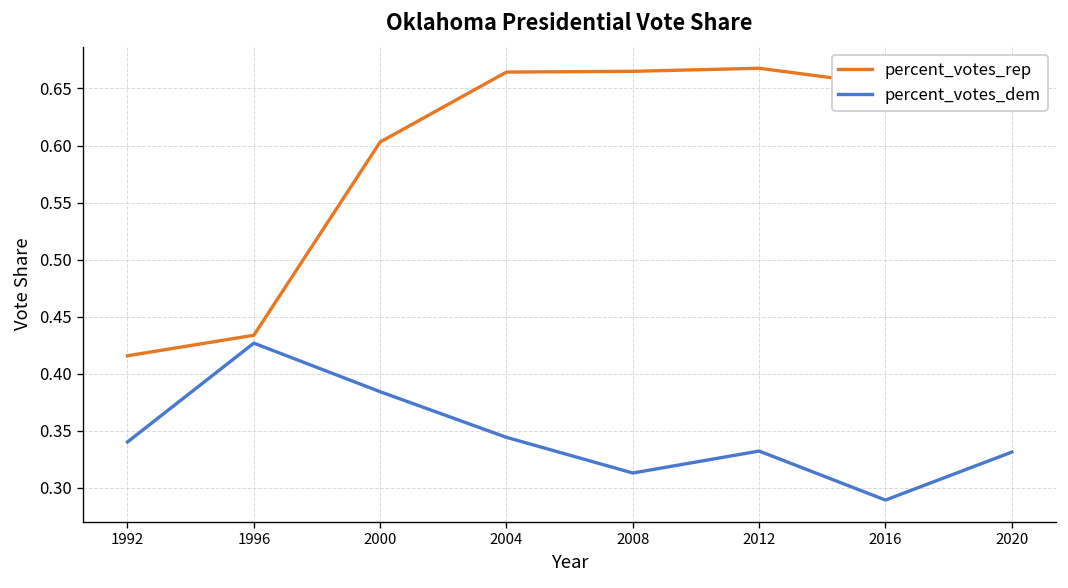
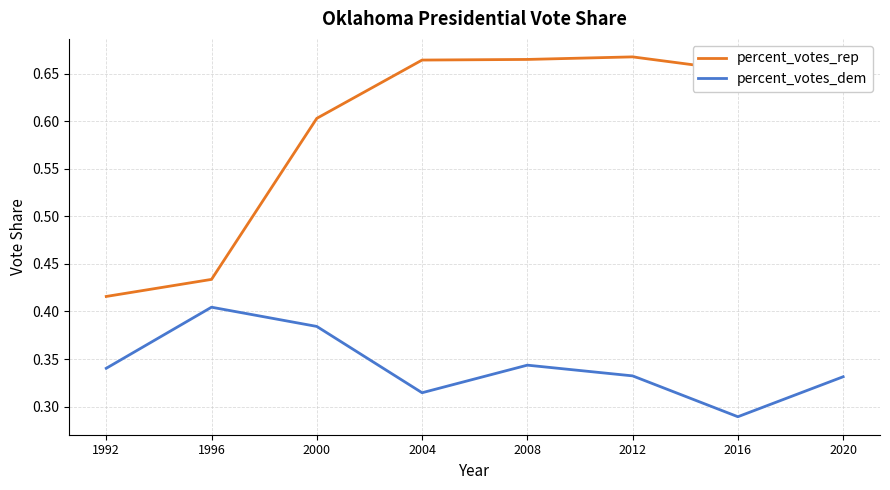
  {
    "percent_votes_rep": {
      "1992": 0.42,
      "1996": 0.43,
      "2000": 0.60,
      "2004": 0.66,
      "2008": 0.67,
      "2012": 0.67
    },
    "percent_votes_dem": {
      "1992": 0.34,
-     "1996": 0.43,
+     "1996": 0.40,
      "2000": 0.38,
-     "2004": 0.34,
-     "2008": 0.31,
+     "2004": 0.31,
+     "2008": 0.34,
      "2012": 0.33,
      "2016": 0.29,
      "2020": 0.33
    }
  }
